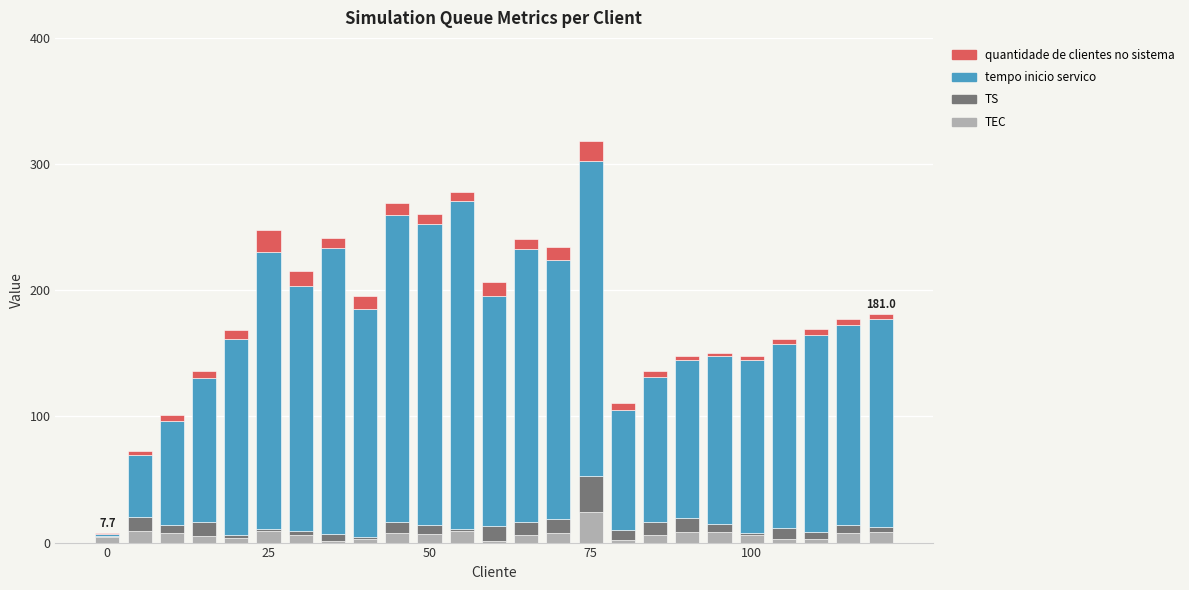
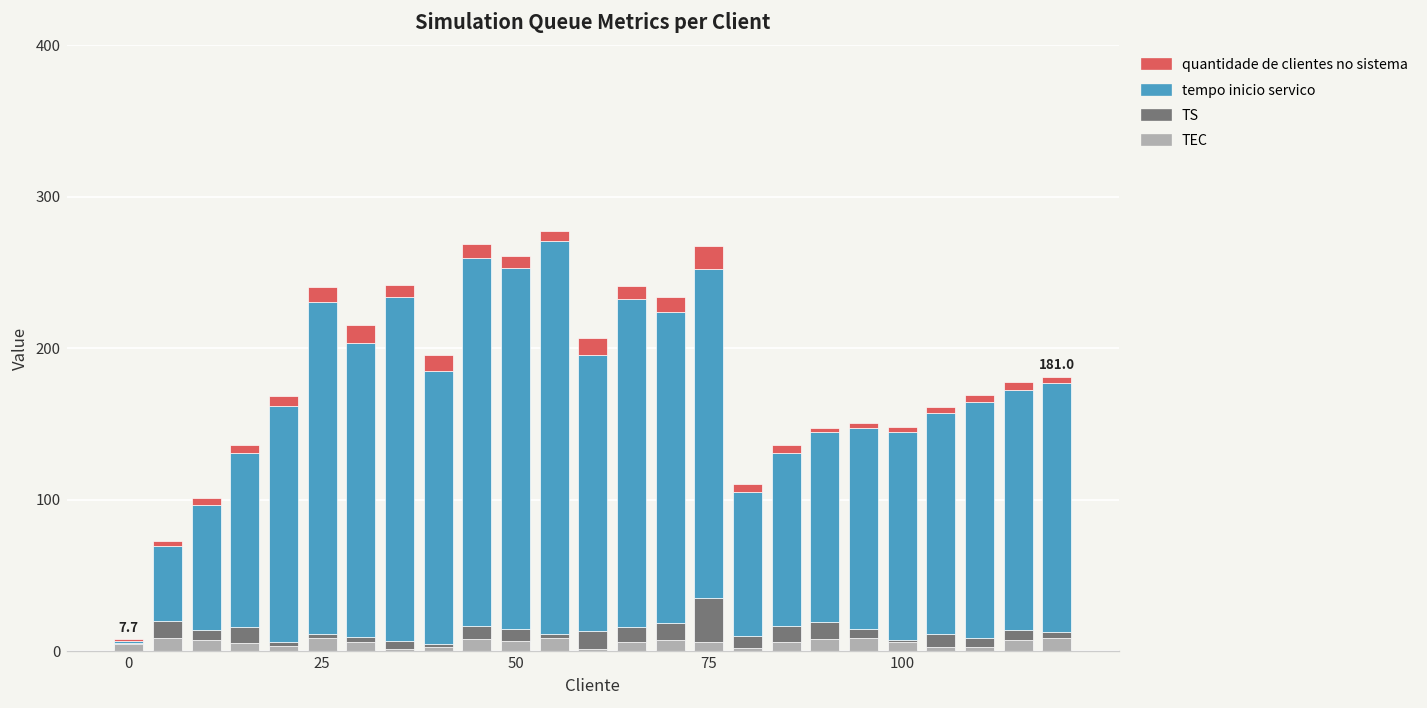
  {
    "TEC": {
      "0": 4,
      "25": 9,
      "50": 7,
-     "75": 24,
+     "75": 6,
      "100": 6
    },
    "TS": {
      "25": 2,
      "50": 7,
      "75": 29
    },
    "tempo inicio servico": {
      "25": 219,
      "50": 238,
-     "75": 250,
+     "75": 217,
      "100": 137
    },
    "quantidade de clientes no sistema": {
-     "25": 17,
+     "25": 10,
      "50": 8,
      "75": 16,
      "100": 3
    }
  }
